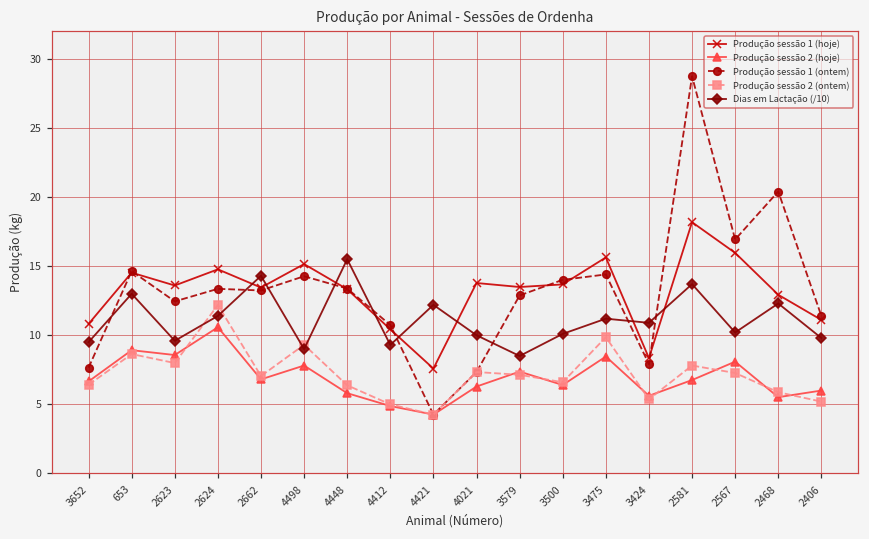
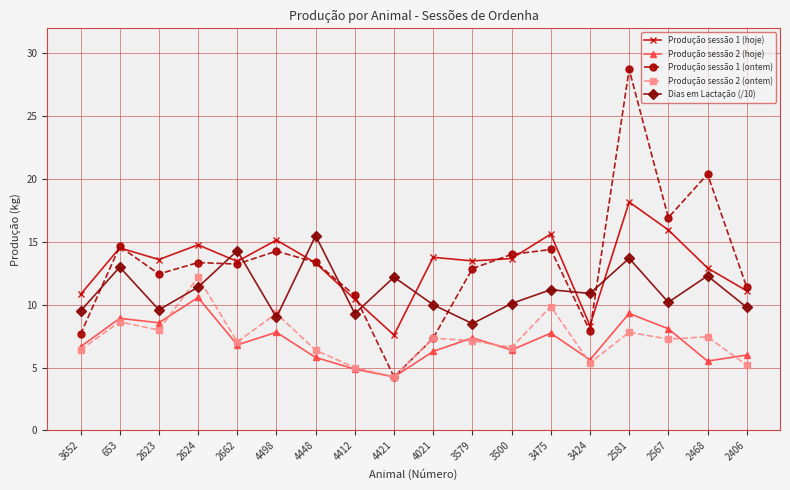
  {
    "Produção sessão 2 (hoje)": {
      "3652": 6.7,
      "653": 8.9,
      "2623": 8.6,
      "2624": 10.6,
      "2662": 6.8,
      "4498": 7.8,
      "4448": 5.8,
      "4021": 6.3,
      "3579": 7.4,
-     "3475": 8.5,
+     "3475": 7.7,
      "3424": 5.6,
-     "2581": 6.8,
+     "2581": 9.3,
      "2567": 8.1,
      "2468": 5.5,
      "2406": 6.0
    },
    "Produção sessão 2 (ontem)": {
      "3652": 6.4,
      "653": 8.6,
      "2623": 8.0,
      "2624": 12.2,
      "2662": 7.1,
      "4498": 9.3,
      "4448": 6.4,
      "3579": 7.1,
      "3475": 9.9,
      "3424": 5.4,
      "2581": 7.8,
      "2567": 7.3,
-     "2468": 5.9,
+     "2468": 7.5,
      "2406": 5.2
    }
  }
